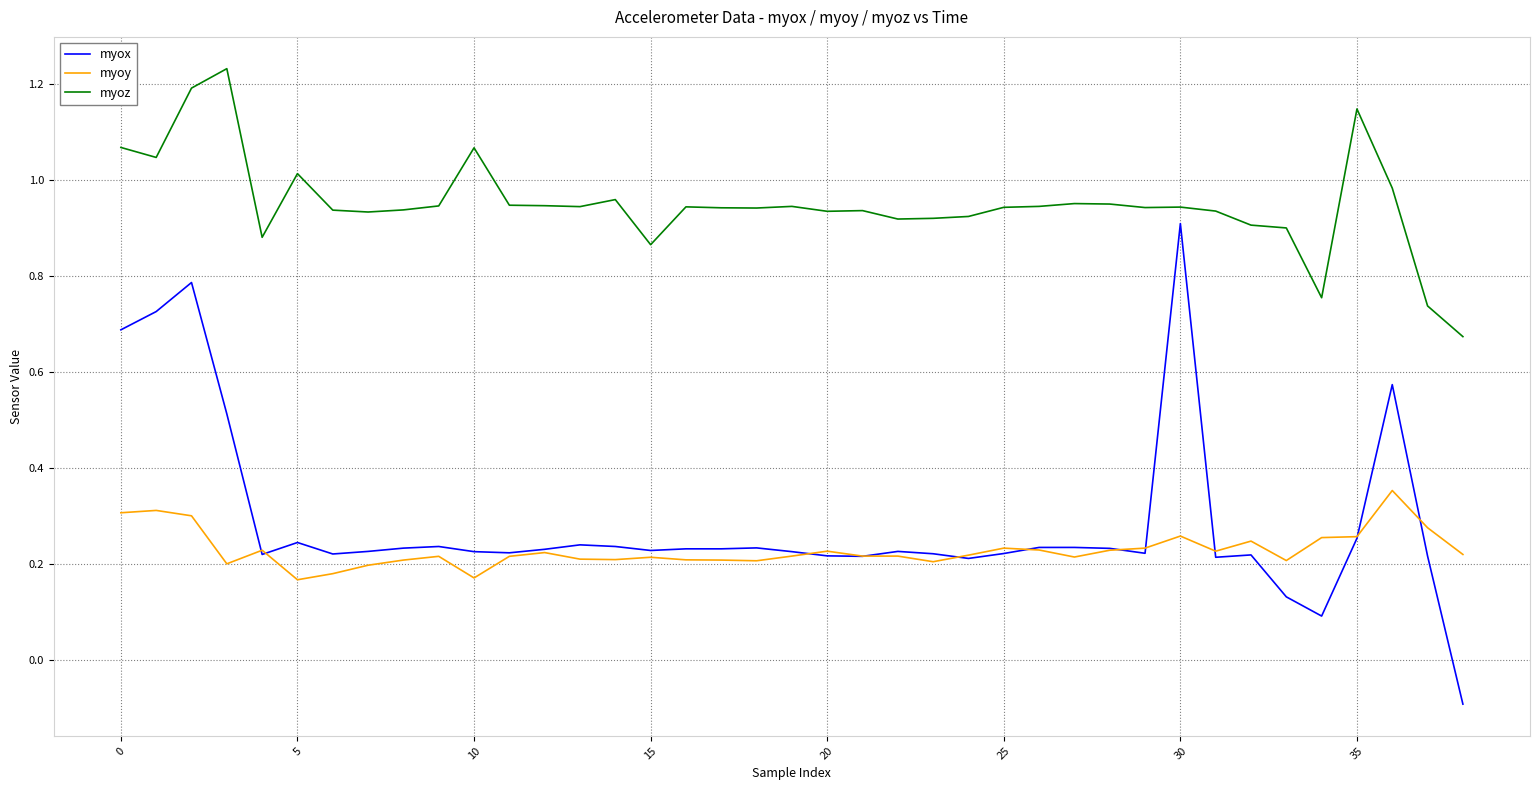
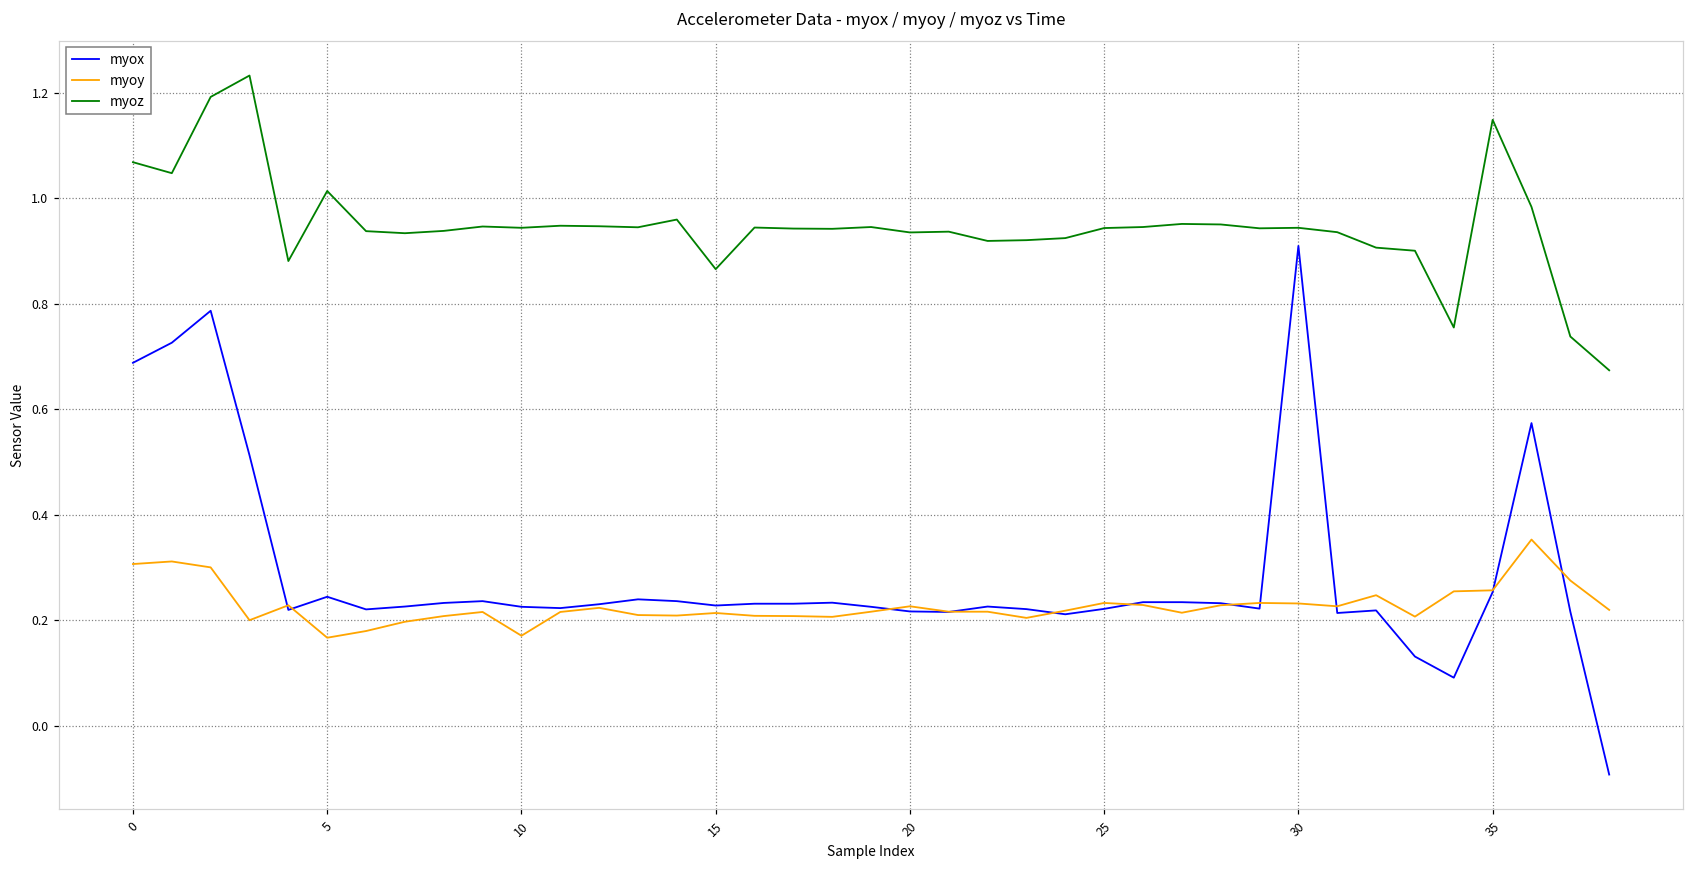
  {
    "myox": {
      "0": 0.69,
      "5": 0.24,
      "10": 0.23,
      "15": 0.23,
      "20": 0.22,
      "25": 0.22,
      "30": 0.91
    },
    "myoy": {
      "0": 0.31,
      "5": 0.17,
      "10": 0.17,
      "15": 0.21,
      "20": 0.23,
      "25": 0.23,
-     "30": 0.26
+     "30": 0.23
    },
    "myoz": {
      "0": 1.07,
      "5": 1.01,
-     "10": 1.07,
+     "10": 0.94,
      "15": 0.87,
      "20": 0.94,
      "25": 0.94,
      "30": 0.94,
      "35": 1.15
    }
  }
